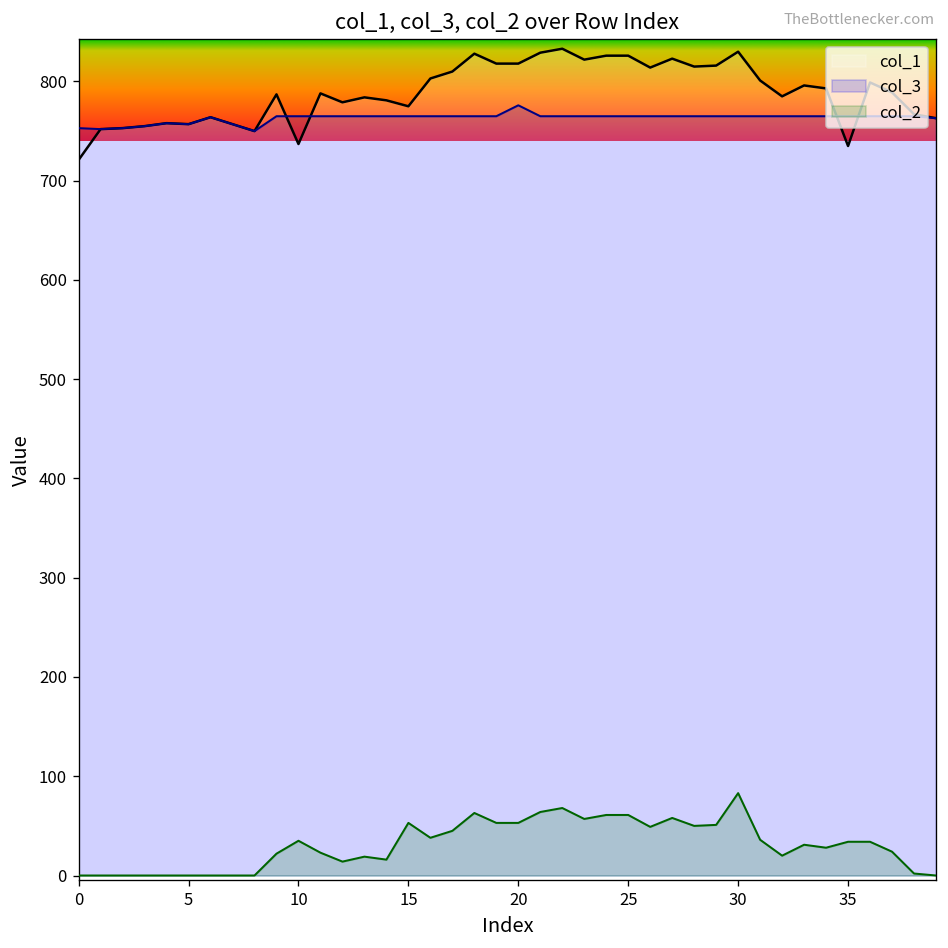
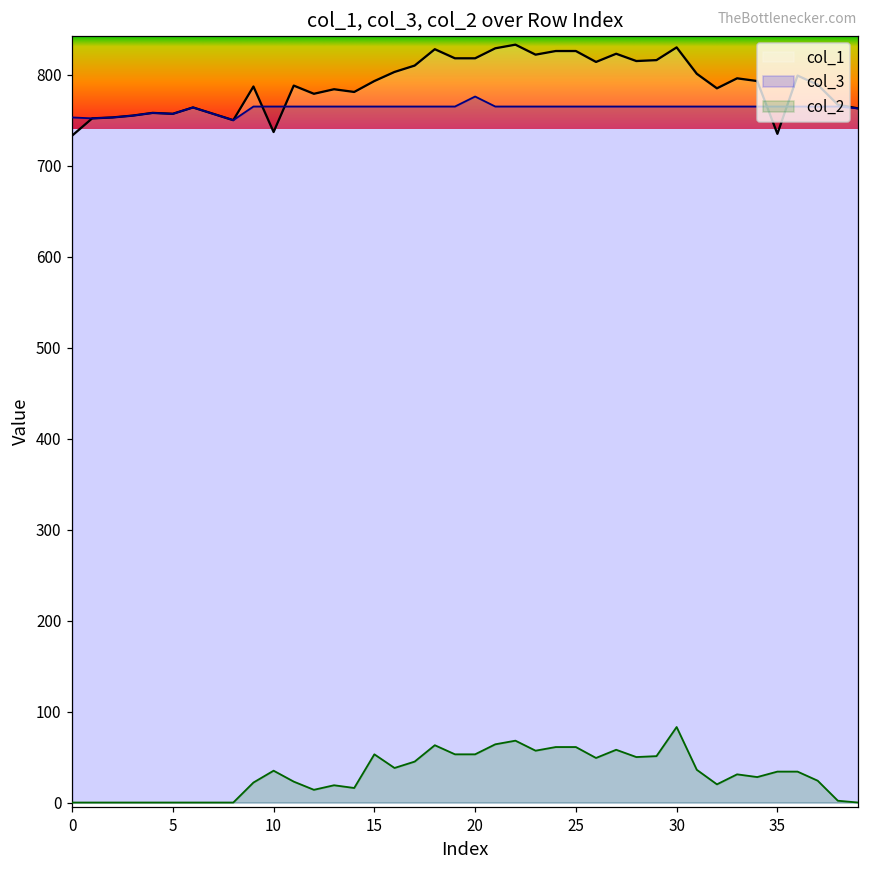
  {
    "col_1": {
-     "0": 720,
+     "0": 730,
      "10": 740,
-     "15": 780,
+     "15": 790,
      "20": 820,
      "25": 830,
      "30": 830,
      "35": 740
    },
    "col_3": {
      "0": 750,
      "10": 770,
      "15": 770,
      "20": 780,
      "25": 770,
      "30": 770
    },
    "col_2": {
      "0": 0,
      "5": 0,
      "10": 40,
      "15": 50,
      "20": 50,
      "25": 60,
      "30": 80,
      "35": 30
    }
  }
